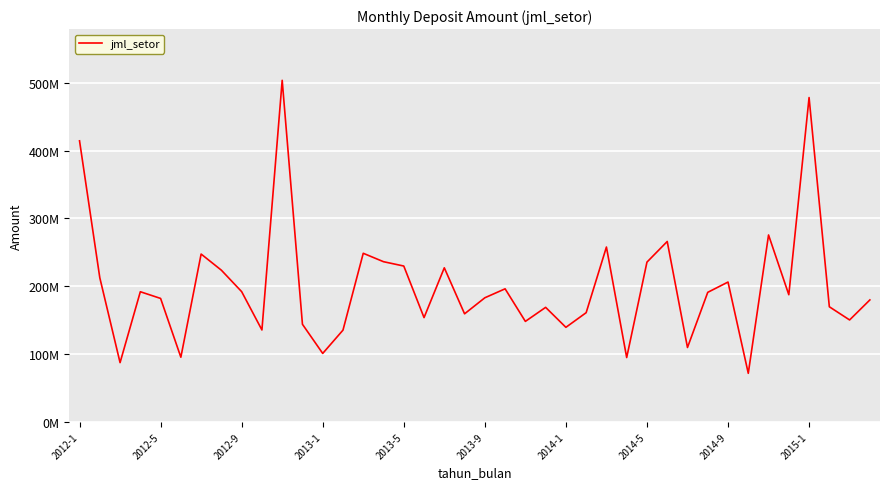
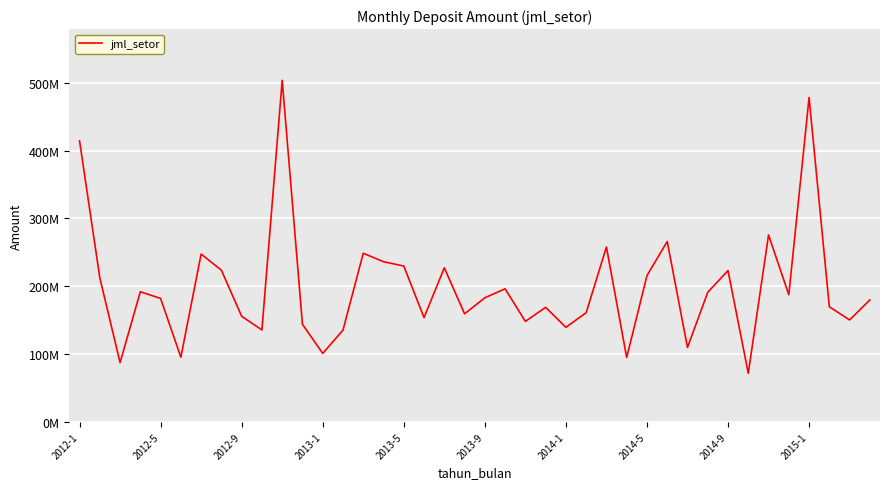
  {
    "2012-1": 410000000,
    "2012-5": 180000000,
-   "2012-9": 190000000,
+   "2012-9": 160000000,
    "2013-1": 100000000,
    "2013-5": 230000000,
    "2013-9": 180000000,
    "2014-1": 140000000,
-   "2014-5": 240000000,
-   "2014-9": 210000000,
+   "2014-5": 220000000,
+   "2014-9": 220000000,
    "2015-1": 480000000
  }
